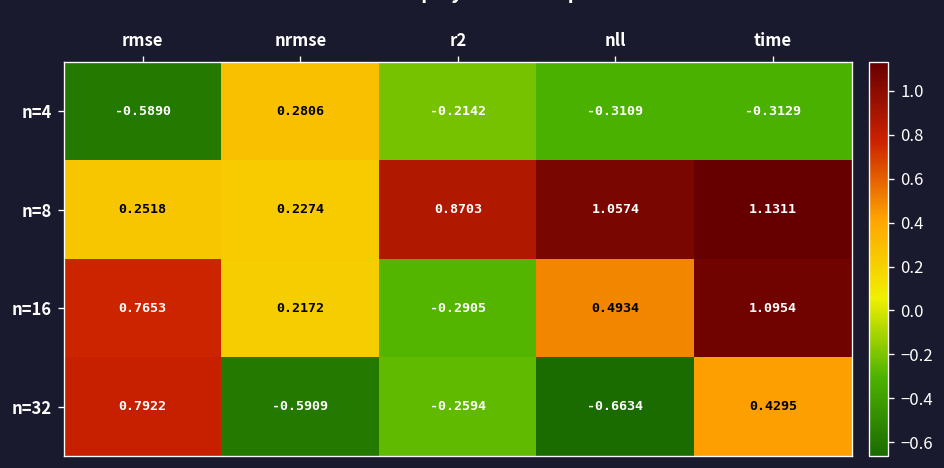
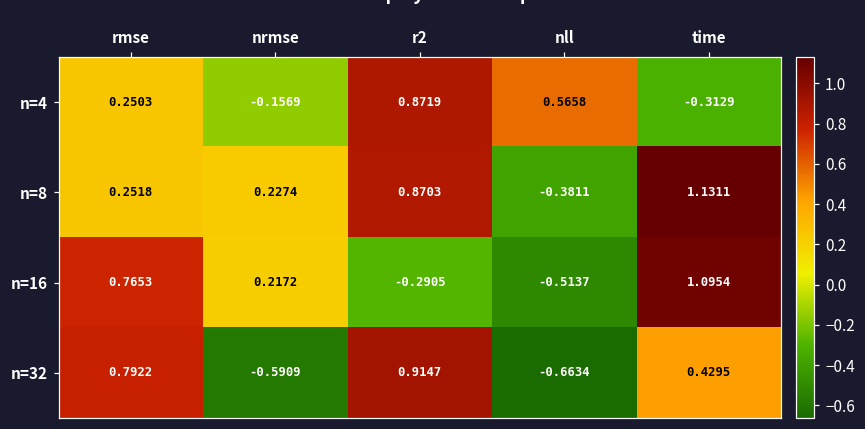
  {
    "n=4": {
-     "rmse": -0.5890,
-     "nrmse": 0.2806,
-     "r2": -0.2142,
-     "nll": -0.3109,
+     "rmse": 0.2503,
+     "nrmse": -0.1569,
+     "r2": 0.8719,
+     "nll": 0.5658,
      "time": -0.3129
    },
    "n=8": {
      "rmse": 0.2518,
      "nrmse": 0.2274,
      "r2": 0.8703,
-     "nll": 1.0574,
+     "nll": -0.3811,
      "time": 1.1311
    },
    "n=16": {
      "rmse": 0.7653,
      "nrmse": 0.2172,
      "r2": -0.2905,
-     "nll": 0.4934,
+     "nll": -0.5137,
      "time": 1.0954
    },
    "n=32": {
      "rmse": 0.7922,
      "nrmse": -0.5909,
-     "r2": -0.2594,
+     "r2": 0.9147,
      "nll": -0.6634,
      "time": 0.4295
    }
  }
